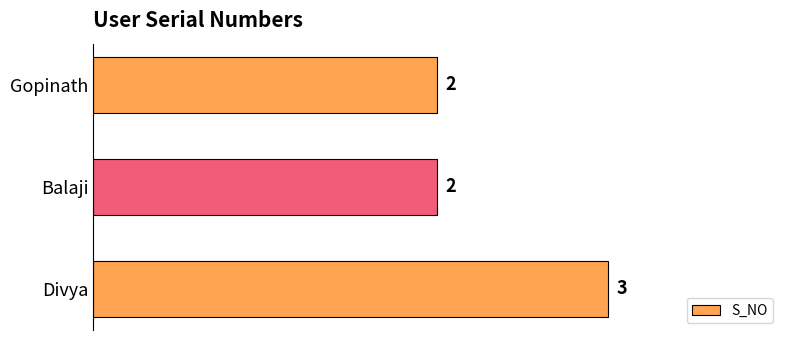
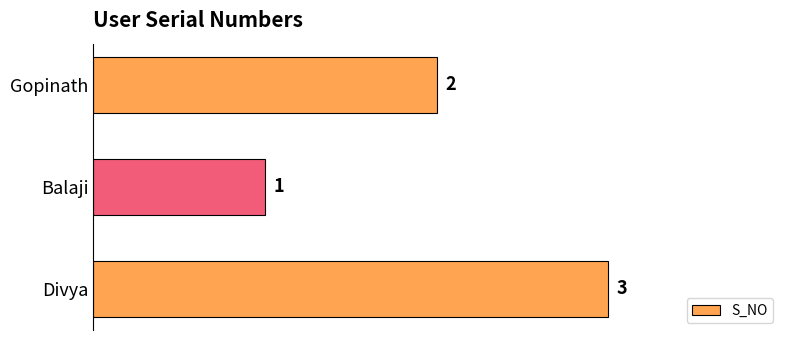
  {
    "Gopinath": 2,
-   "Balaji": 2,
+   "Balaji": 1,
    "Divya": 3
  }
